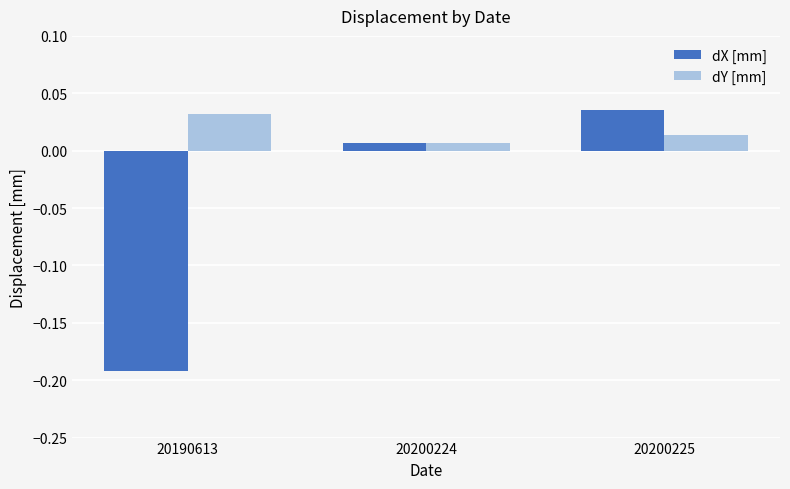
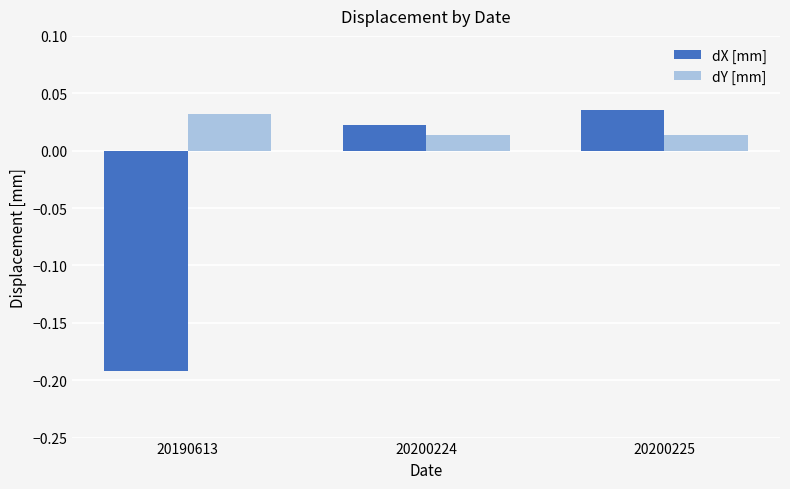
  {
    "dX [mm]": {
      "20190613": -0.192,
-     "20200224": 0.007,
+     "20200224": 0.022,
      "20200225": 0.035
    },
    "dY [mm]": {
      "20190613": 0.032,
-     "20200224": 0.007,
+     "20200224": 0.014,
      "20200225": 0.014
    }
  }
